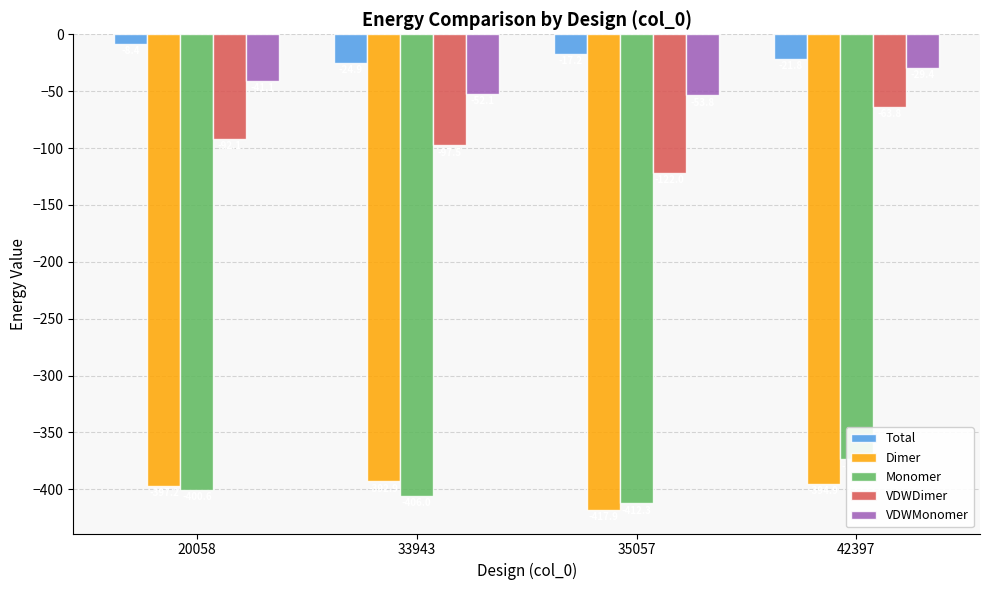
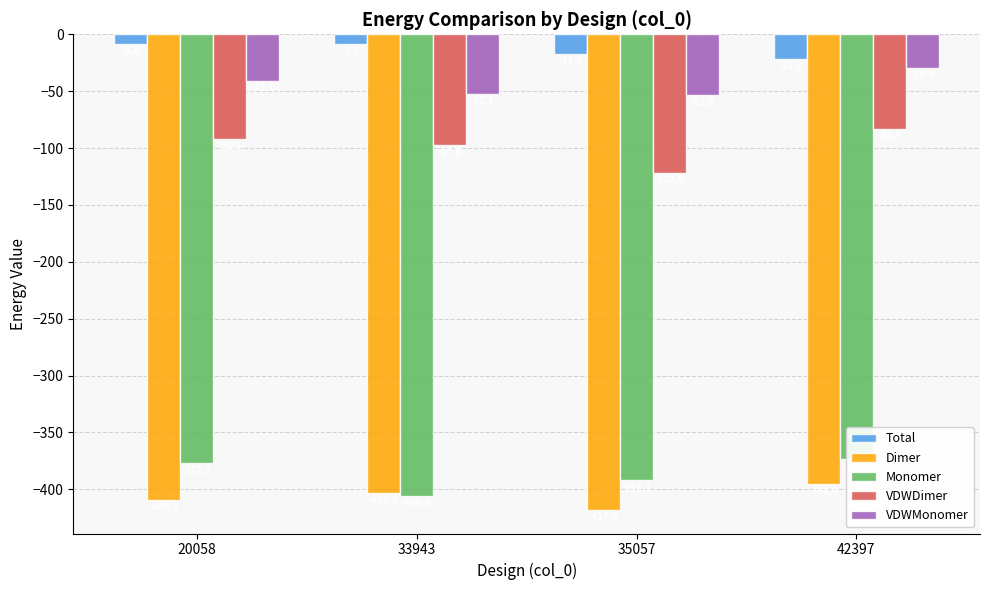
  {
    "Total": {
      "20058": -8,
-     "33943": -25,
+     "33943": -9,
      "35057": -17,
      "42397": -22
    },
    "Dimer": {
-     "20058": -397,
-     "33943": -393,
+     "20058": -409,
+     "33943": -403,
      "35057": -418,
      "42397": -395
    },
    "Monomer": {
-     "20058": -401,
+     "20058": -377,
      "33943": -406,
-     "35057": -412
+     "35057": -392
    },
    "VDWDimer": {
      "20058": -92,
      "33943": -98,
      "35057": -122,
-     "42397": -64
+     "42397": -83
    },
    "VDWMonomer": {
      "20058": -41,
      "33943": -52,
      "35057": -54,
      "42397": -29
    }
  }
